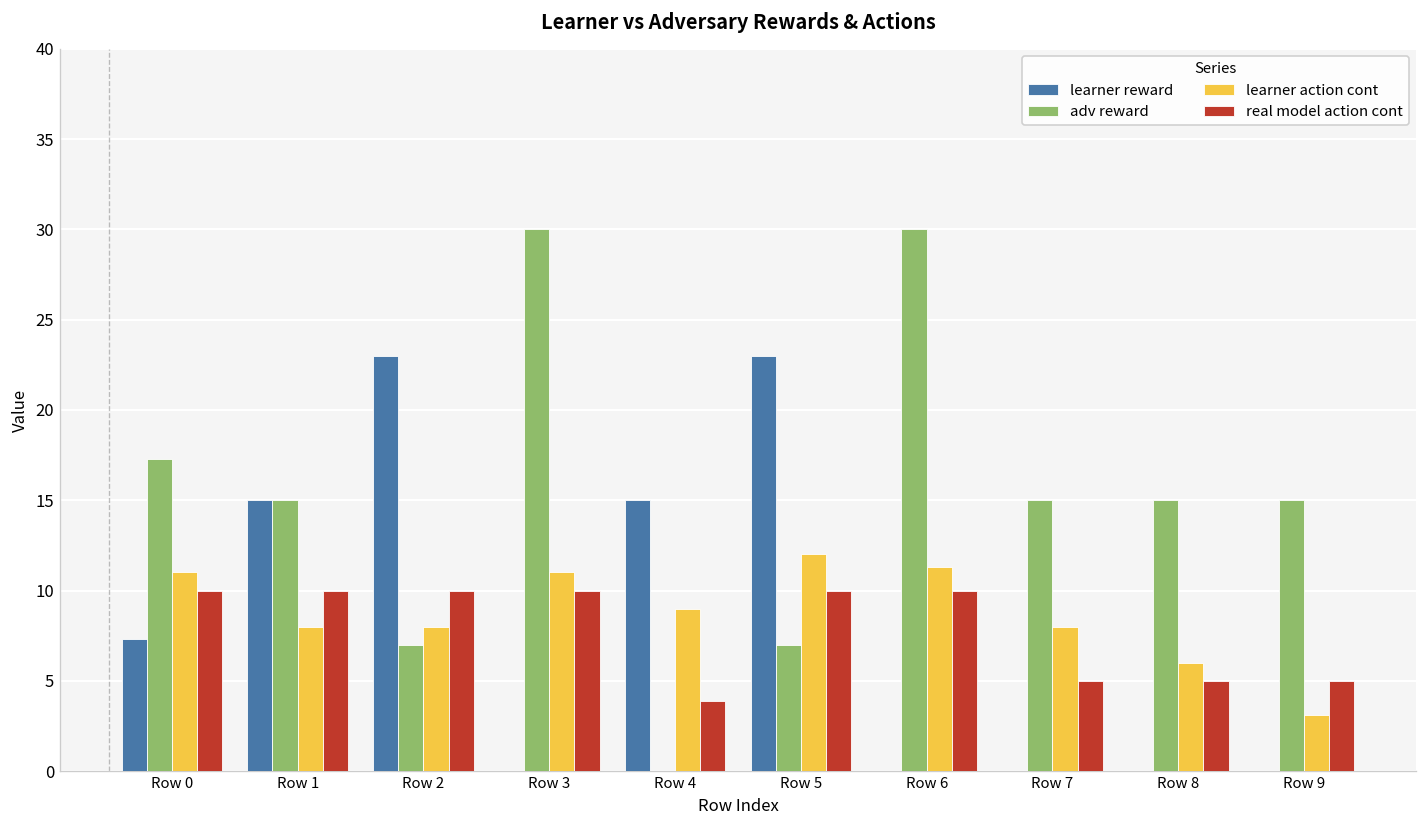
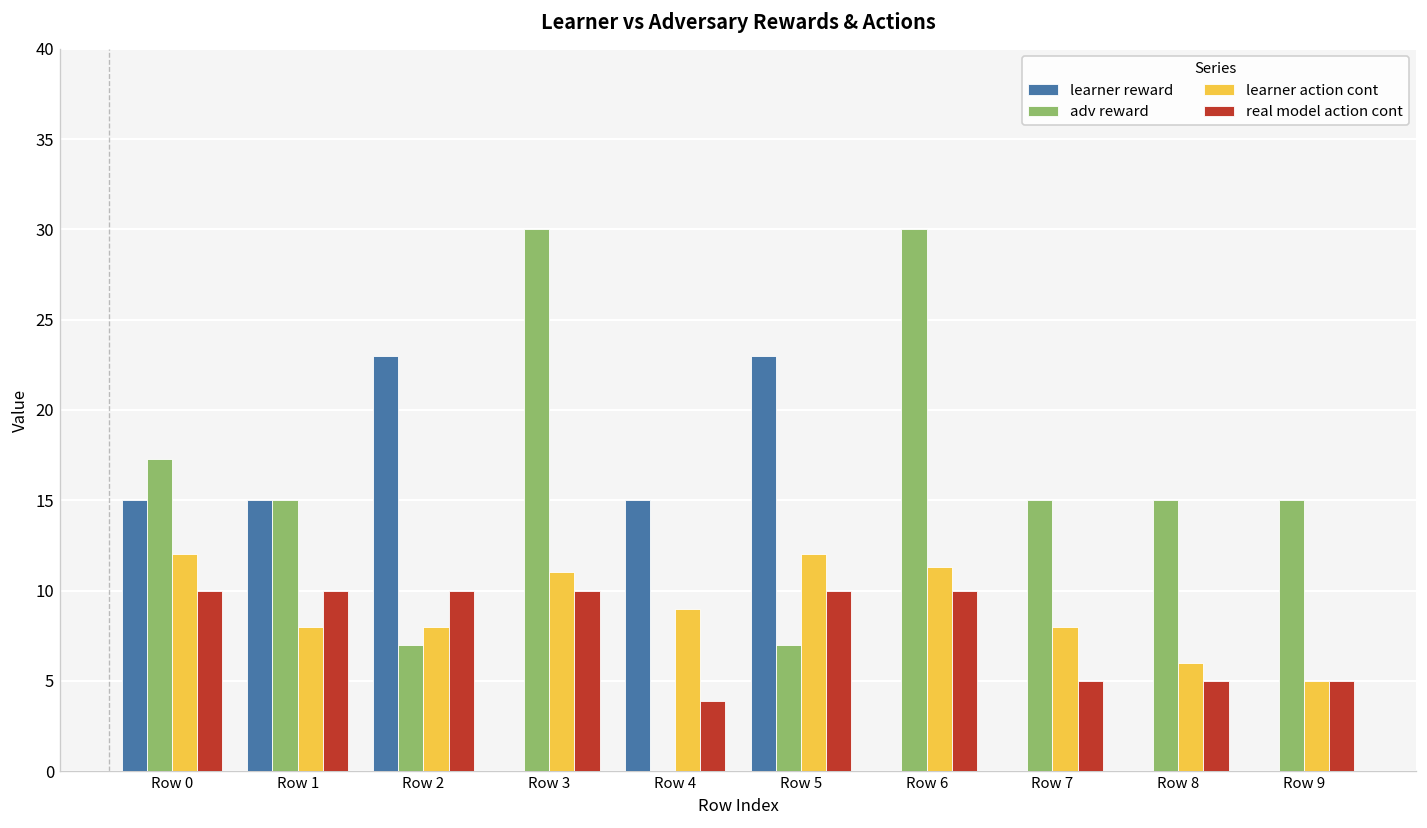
  {
    "learner reward": {
-     "Row 0": 7.3,
+     "Row 0": 15.0,
      "Row 1": 15.0,
      "Row 2": 23.0,
      "Row 3": 0.0,
      "Row 4": 15.0,
      "Row 5": 23.0,
      "Row 6": 0.0,
      "Row 7": 0.0,
      "Row 8": 0.0,
      "Row 9": 0.0
    },
    "adv reward": {
      "Row 0": 17.3,
      "Row 1": 15.0,
      "Row 2": 7.0,
      "Row 3": 30.0,
      "Row 4": 0.0,
      "Row 5": 7.0,
      "Row 6": 30.0,
      "Row 7": 15.0,
      "Row 8": 15.0,
      "Row 9": 15.0
    },
    "learner action cont": {
-     "Row 0": 11,
+     "Row 0": 12,
      "Row 1": 8.0,
      "Row 2": 8.0,
      "Row 3": 11.0,
      "Row 4": 9.0,
      "Row 5": 12.0,
      "Row 6": 11.3,
      "Row 7": 8.0,
      "Row 8": 6.0,
-     "Row 9": 3.1
+     "Row 9": 5.0
    },
    "real model action cont": {
      "Row 0": 10.0,
      "Row 1": 10.0,
      "Row 2": 10.0,
      "Row 3": 10.0,
      "Row 4": 3.9,
      "Row 5": 10.0,
      "Row 6": 10.0,
      "Row 7": 5.0,
      "Row 8": 5.0,
      "Row 9": 5.0
    }
  }
